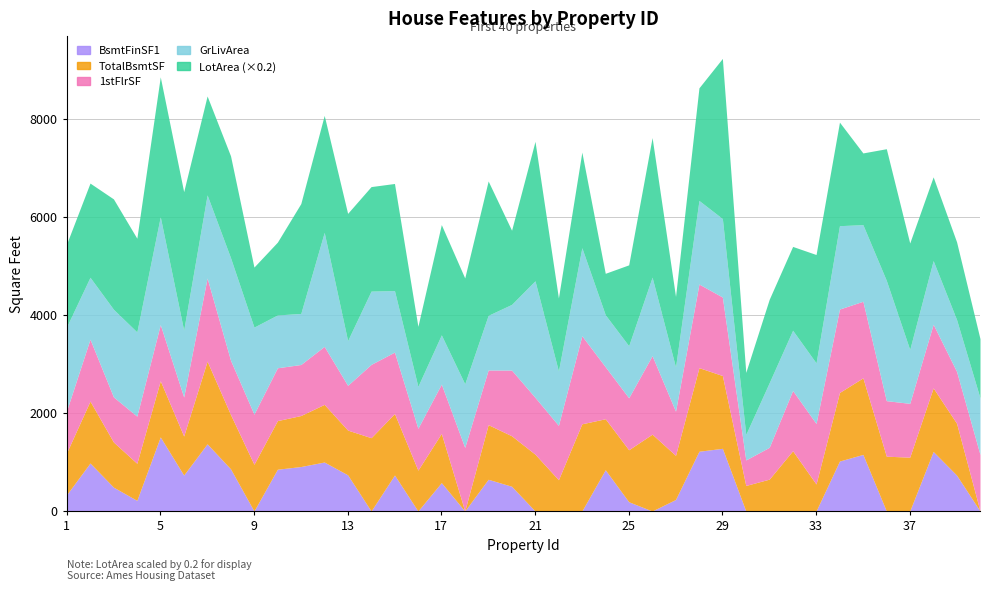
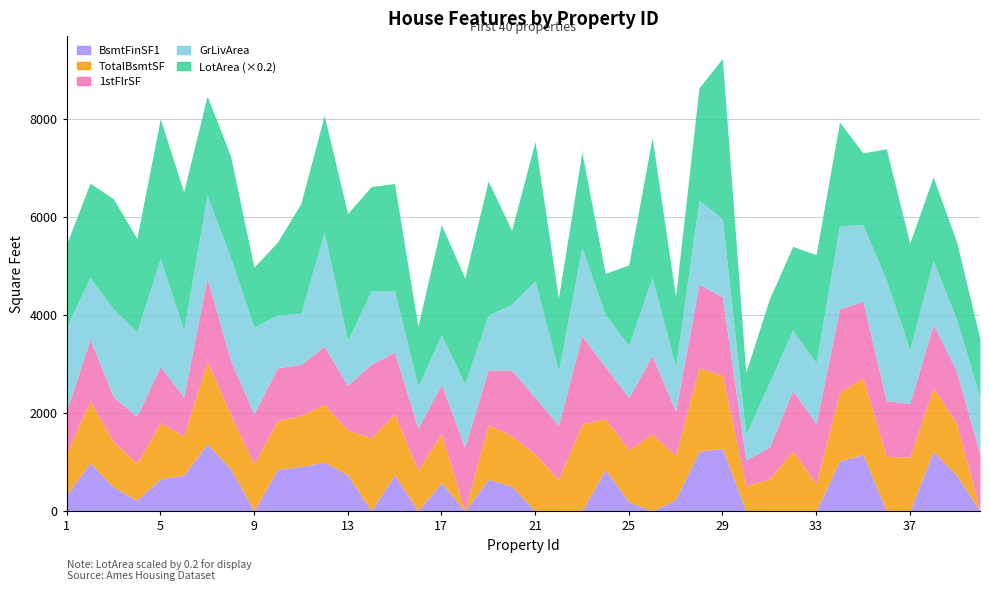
  {
    "BsmtFinSF1": {
      "1": 300,
-     "5": 1500,
+     "5": 700,
      "9": 0,
      "13": 700,
      "17": 600,
      "21": 0,
      "25": 200,
      "29": 1300,
      "33": 0,
      "37": 0
    },
    "TotalBsmtSF": {
      "1": 900,
      "5": 1100,
      "9": 1000,
      "13": 900,
      "17": 1000,
      "21": 1200,
      "25": 1100,
      "29": 1500,
      "33": 600,
      "37": 1100
    },
    "1stFlrSF": {
      "1": 900,
      "5": 1100,
      "9": 1000,
      "13": 900,
      "17": 1000,
      "21": 1200,
      "25": 1100,
      "29": 1600,
      "33": 1200,
      "37": 1100
    },
    "GrLivArea": {
      "1": 1700,
      "5": 2200,
      "9": 1800,
      "13": 900,
      "17": 1000,
      "21": 2400,
      "25": 1100,
      "29": 1600,
      "33": 1200,
      "37": 1100
    }
  }
